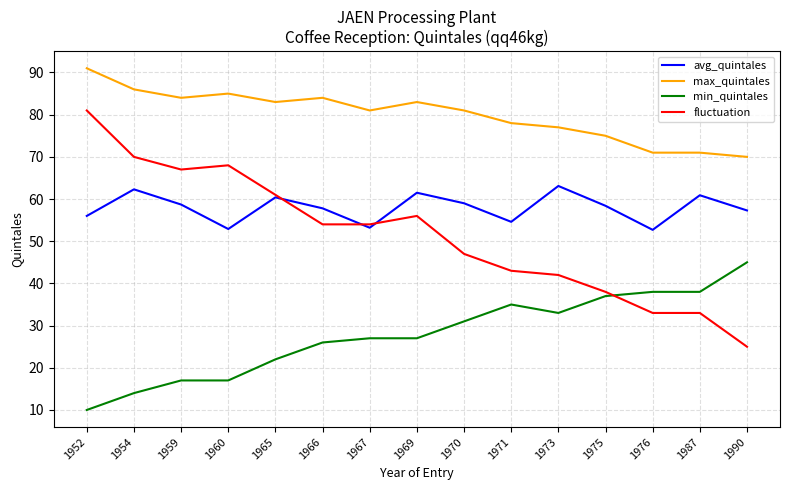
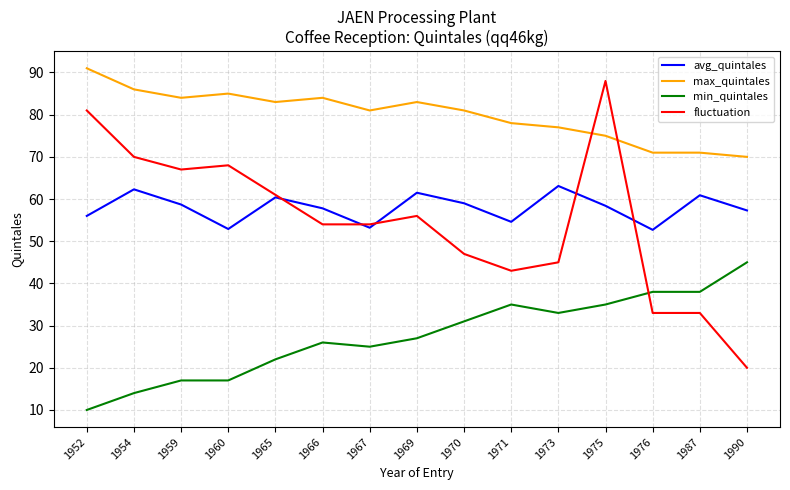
  {
    "avg_quintales": {
      "1952": 56,
      "1954": 62,
      "1959": 59,
      "1960": 53,
      "1965": 60,
      "1966": 58,
      "1967": 53,
      "1969": 62,
      "1970": 59,
      "1971": 55,
      "1973": 63,
      "1975": 58,
      "1976": 53,
      "1987": 61,
      "1990": 57
    },
    "max_quintales": {
      "1952": 91,
      "1954": 86,
      "1959": 84,
      "1960": 85,
      "1965": 83,
      "1966": 84,
      "1967": 81,
      "1969": 83,
      "1970": 81,
      "1971": 78,
      "1973": 77,
      "1975": 75,
      "1976": 71,
      "1987": 71,
      "1990": 70
    },
    "min_quintales": {
      "1952": 10,
      "1954": 14,
      "1959": 17,
      "1960": 17,
      "1965": 22,
      "1966": 26,
-     "1967": 27,
+     "1967": 25,
      "1969": 27,
      "1970": 31,
      "1971": 35,
      "1973": 33,
-     "1975": 37,
+     "1975": 35,
      "1976": 38,
      "1987": 38,
      "1990": 45
    },
    "fluctuation": {
      "1952": 81,
      "1954": 70,
      "1959": 67,
      "1960": 68,
      "1965": 61,
      "1966": 54,
      "1967": 54,
      "1969": 56,
      "1970": 47,
      "1971": 43,
-     "1973": 42,
-     "1975": 38,
+     "1973": 45,
+     "1975": 88,
      "1976": 33,
      "1987": 33,
-     "1990": 25
+     "1990": 20
    }
  }
